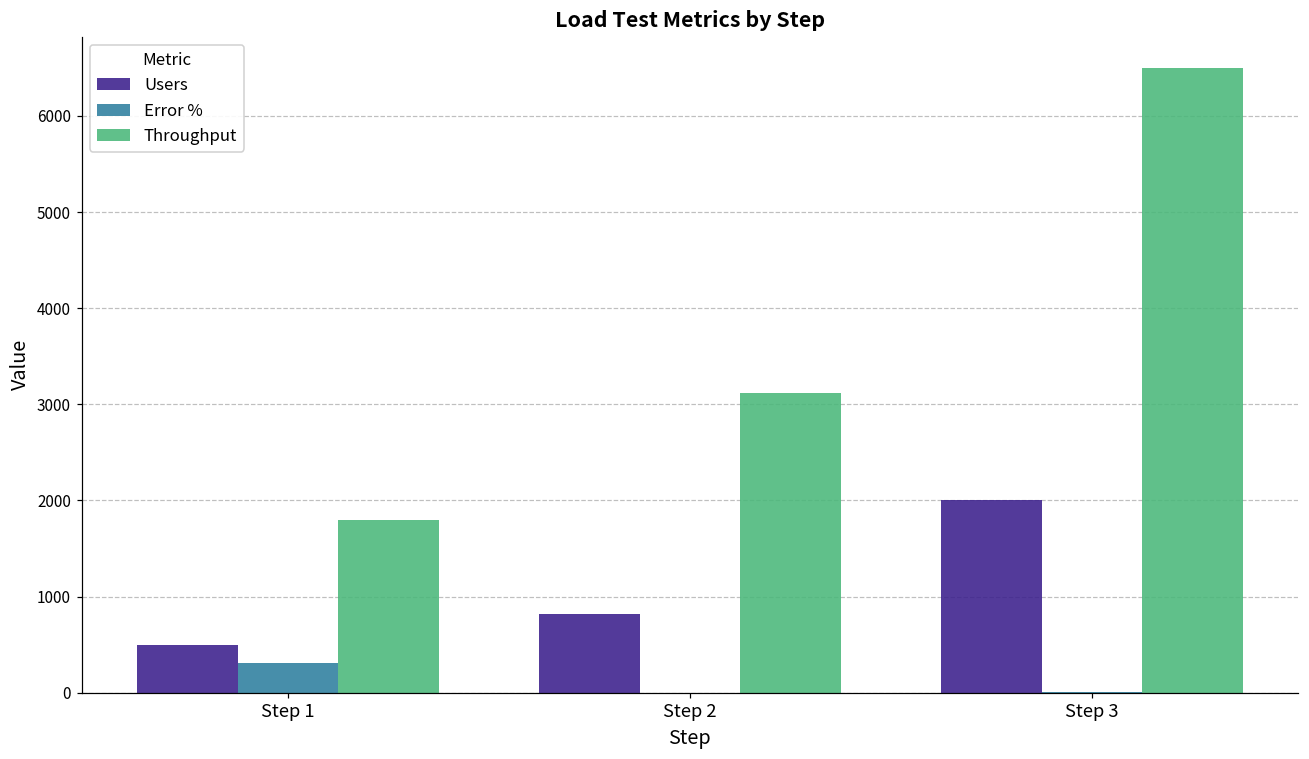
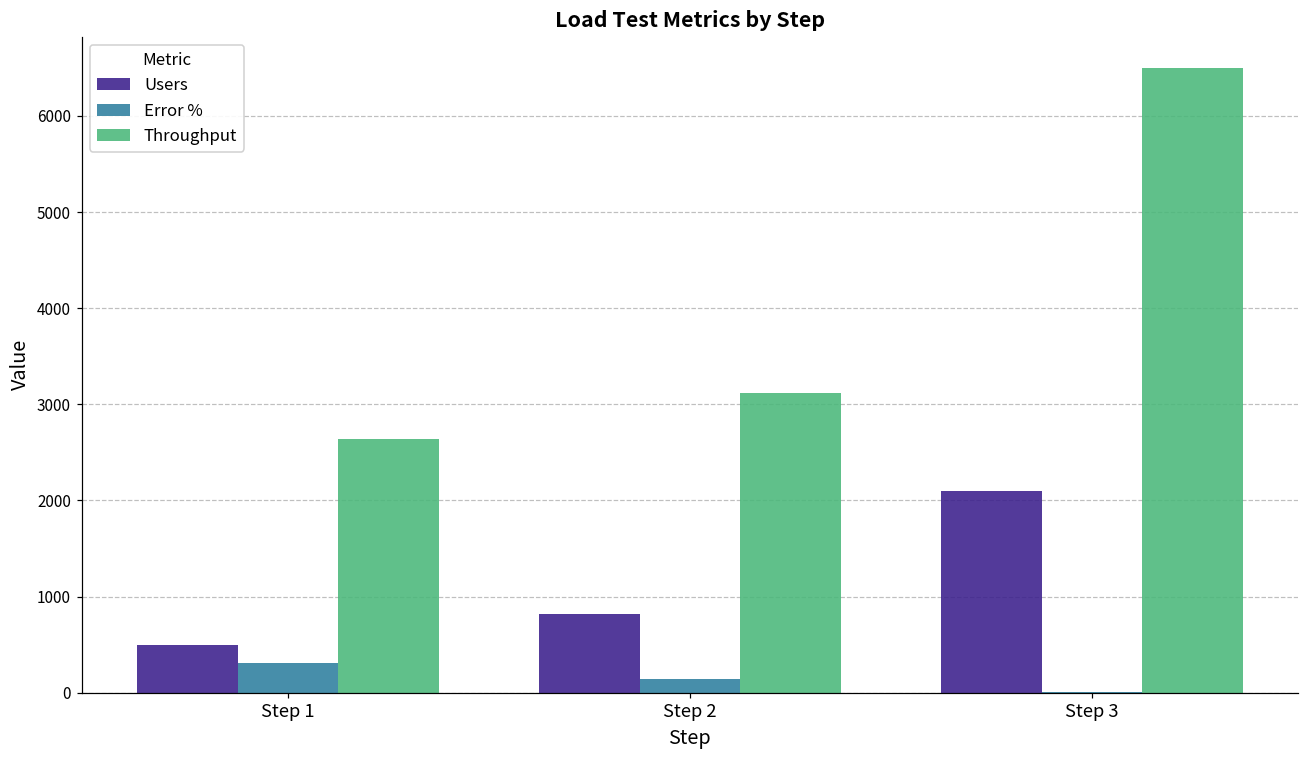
  {
    "Users": {
      "Step 1": 500,
      "Step 2": 800,
-     "Step 3": 2000
+     "Step 3": 2100
    },
    "Error %": {
      "Step 1": 300,
-     "Step 2": 0
+     "Step 2": 100
    },
    "Throughput": {
-     "Step 1": 1800,
+     "Step 1": 2600,
      "Step 2": 3100,
      "Step 3": 6500
    }
  }
